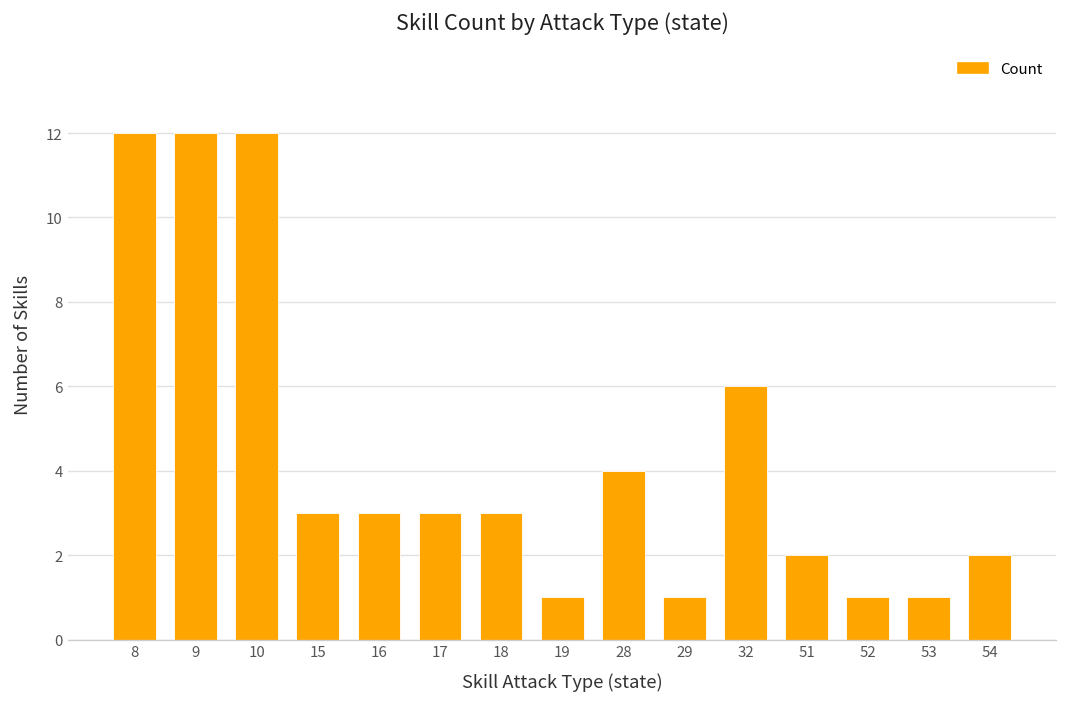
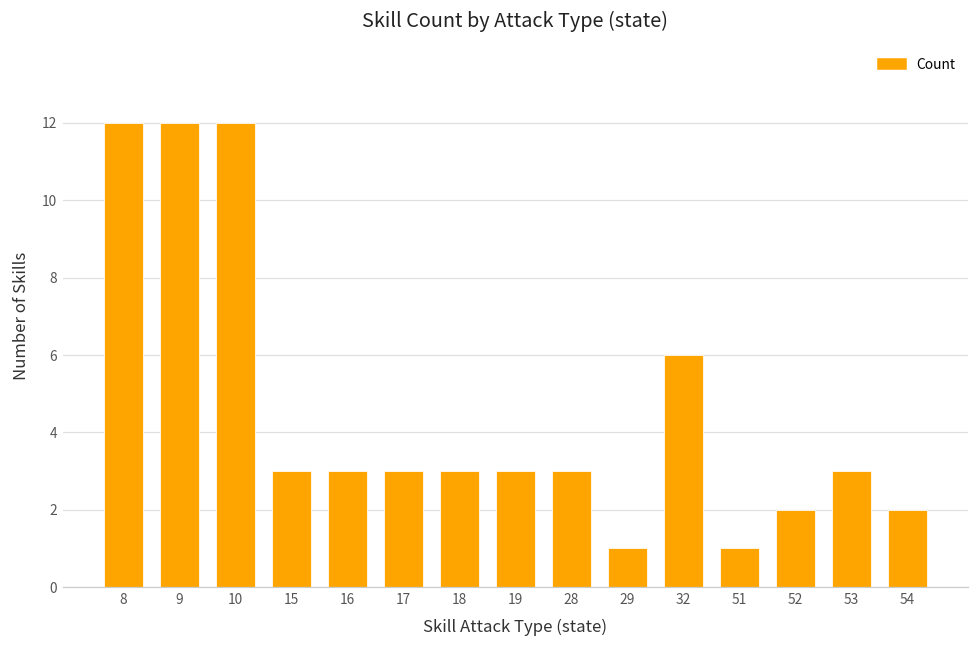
  {
    "8": 12,
    "9": 12,
    "10": 12,
    "15": 3,
    "16": 3,
    "17": 3,
    "18": 3,
-   "19": 1,
-   "28": 4,
+   "19": 3,
+   "28": 3,
    "29": 1,
    "32": 6,
-   "51": 2,
-   "52": 1,
-   "53": 1,
+   "51": 1,
+   "52": 2,
+   "53": 3,
    "54": 2
  }
